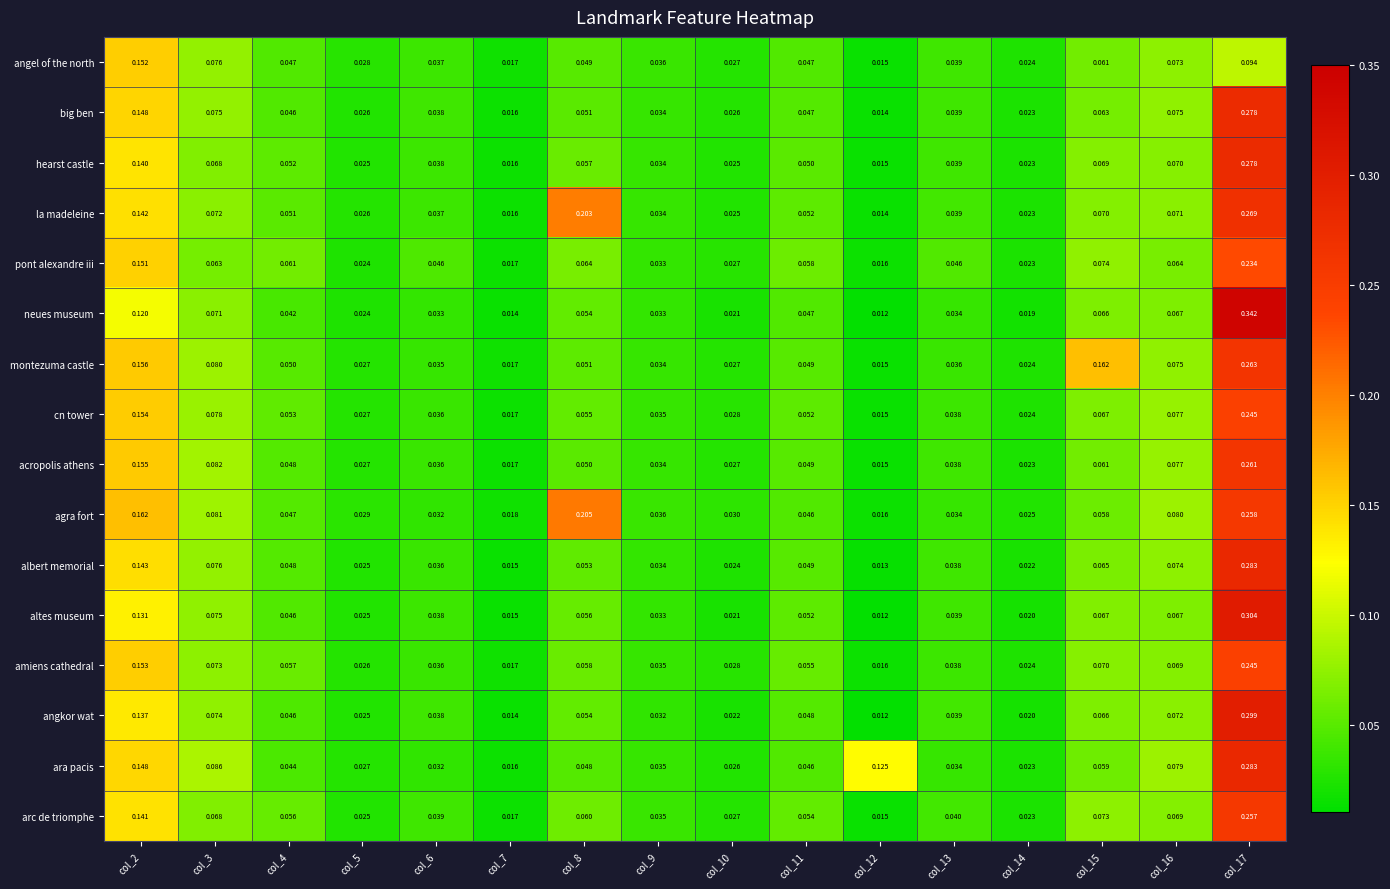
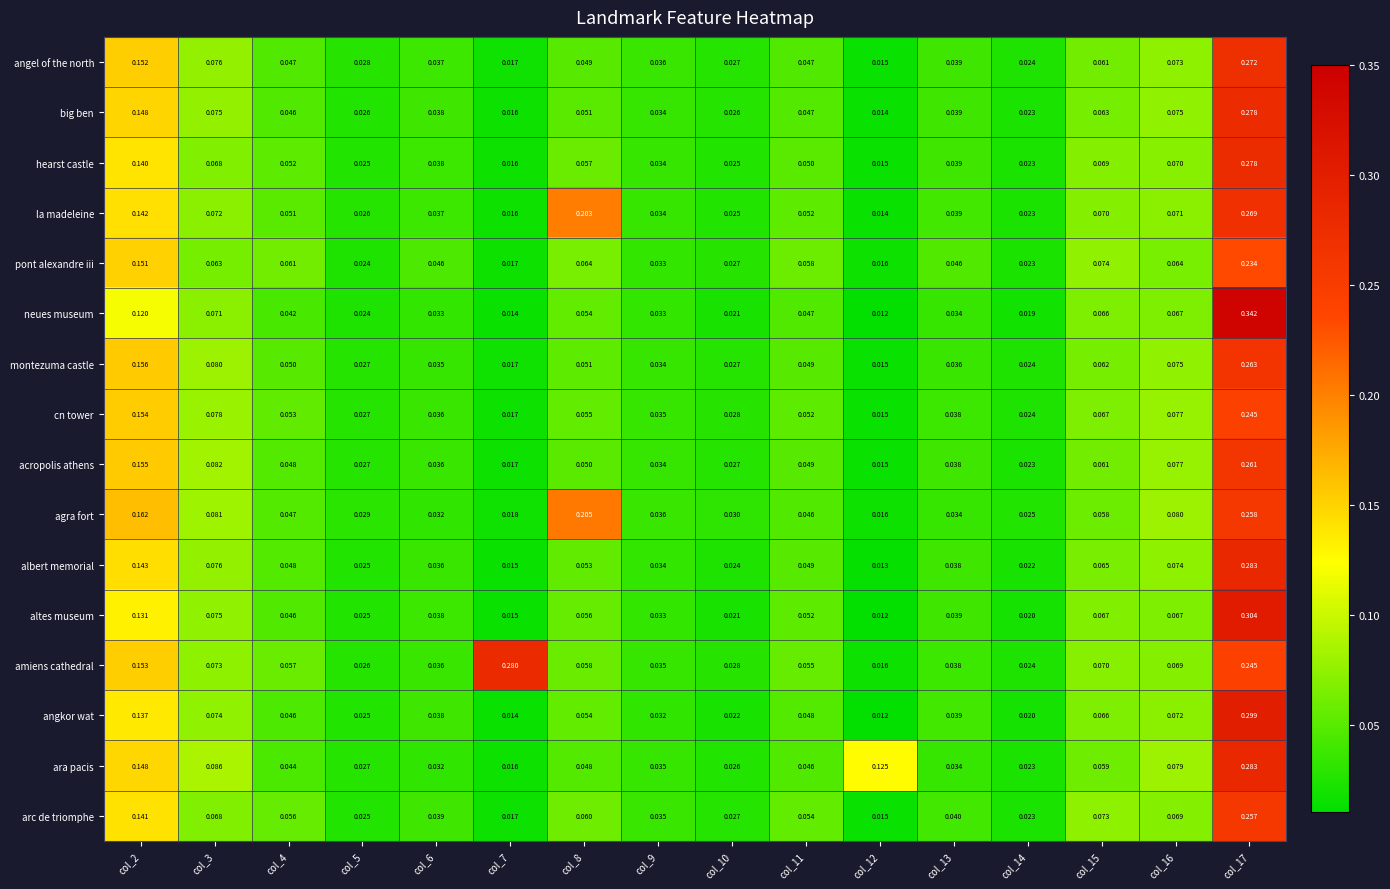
  {
    "angel of the north": {
      "col_2": 0.152,
      "col_3": 0.076,
      "col_4": 0.047,
      "col_5": 0.028,
      "col_6": 0.037,
      "col_7": 0.017,
      "col_8": 0.049,
      "col_9": 0.036,
      "col_10": 0.027,
      "col_11": 0.047,
      "col_12": 0.015,
      "col_13": 0.039,
      "col_14": 0.024,
      "col_15": 0.061,
      "col_16": 0.073,
-     "col_17": 0.094
+     "col_17": 0.272
    },
    "montezuma castle": {
      "col_2": 0.156,
      "col_3": 0.080,
      "col_4": 0.050,
      "col_5": 0.027,
      "col_6": 0.035,
      "col_7": 0.017,
      "col_8": 0.051,
      "col_9": 0.034,
      "col_10": 0.027,
      "col_11": 0.049,
      "col_12": 0.015,
      "col_13": 0.036,
      "col_14": 0.024,
-     "col_15": 0.162,
+     "col_15": 0.062,
      "col_16": 0.075,
      "col_17": 0.263
    },
    "amiens cathedral": {
      "col_2": 0.153,
      "col_3": 0.073,
      "col_4": 0.057,
      "col_5": 0.026,
      "col_6": 0.036,
-     "col_7": 0.017,
+     "col_7": 0.280,
      "col_8": 0.058,
      "col_9": 0.035,
      "col_10": 0.028,
      "col_11": 0.055,
      "col_12": 0.016,
      "col_13": 0.038,
      "col_14": 0.024,
      "col_15": 0.070,
      "col_16": 0.069,
      "col_17": 0.245
    }
  }
